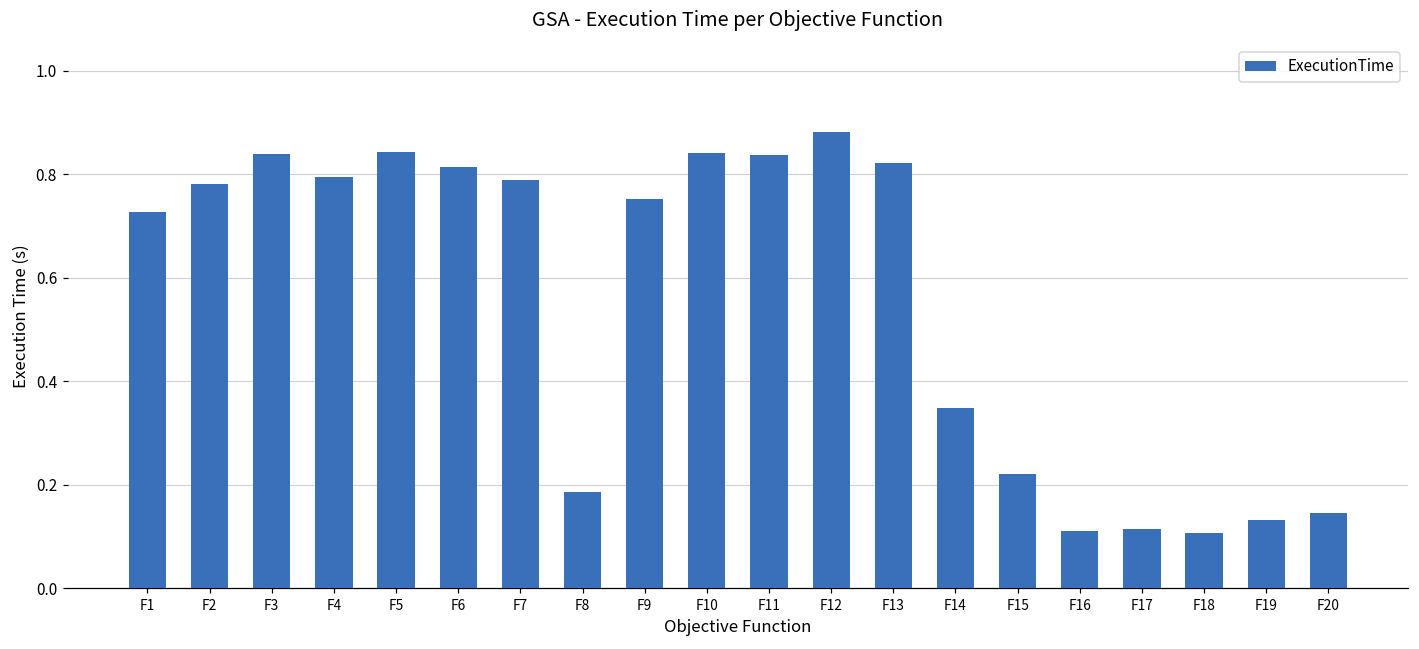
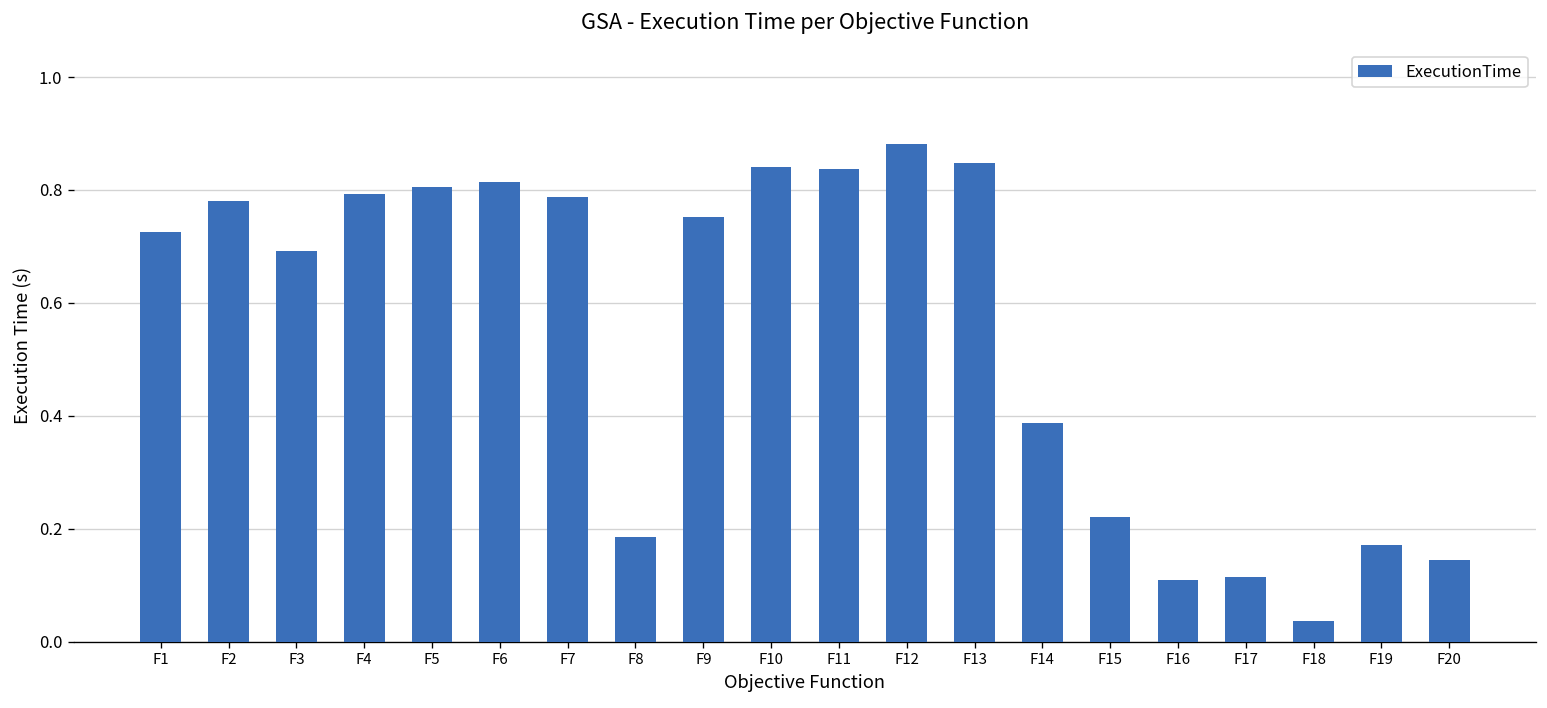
  {
    "F1": 0.73,
    "F2": 0.78,
-   "F3": 0.84,
+   "F3": 0.69,
    "F4": 0.79,
-   "F5": 0.84,
+   "F5": 0.81,
    "F6": 0.81,
    "F7": 0.79,
    "F8": 0.19,
    "F9": 0.75,
    "F10": 0.84,
    "F11": 0.84,
    "F12": 0.88,
-   "F13": 0.82,
-   "F14": 0.35,
+   "F13": 0.85,
+   "F14": 0.39,
    "F15": 0.22,
    "F16": 0.11,
    "F17": 0.11,
-   "F18": 0.11,
-   "F19": 0.13,
+   "F18": 0.04,
+   "F19": 0.17,
    "F20": 0.15
  }
